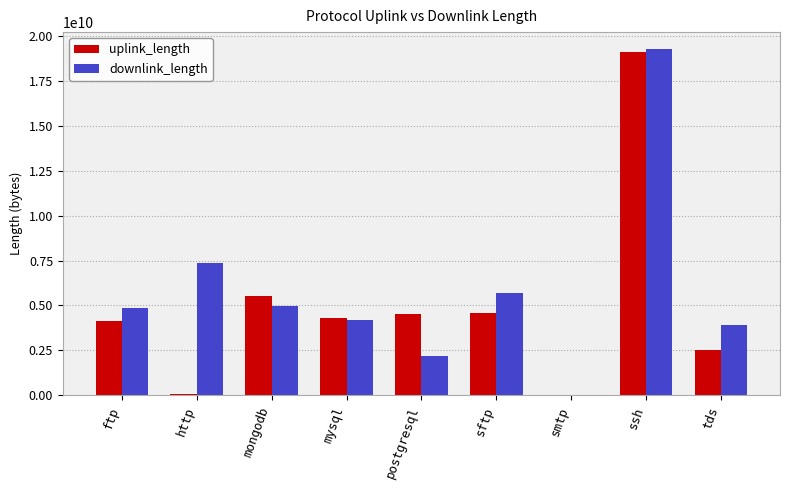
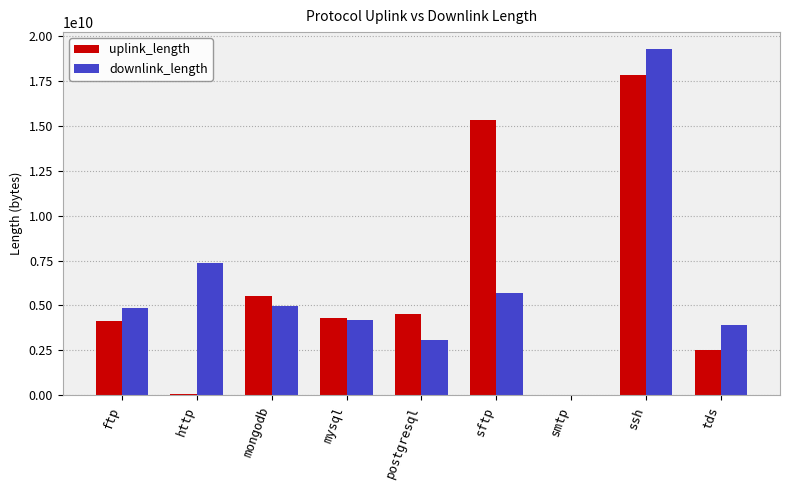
  {
    "uplink_length": {
      "ftp": 4100000000,
      "mongodb": 5600000000,
      "mysql": 4300000000,
      "postgresql": 4500000000,
-     "sftp": 4600000000,
-     "ssh": 19100000000,
+     "sftp": 15300000000,
+     "ssh": 17800000000,
      "tds": 2500000000
    },
    "downlink_length": {
      "ftp": 4900000000,
      "http": 7400000000,
      "mongodb": 5000000000,
      "mysql": 4200000000,
-     "postgresql": 2200000000,
+     "postgresql": 3100000000,
      "sftp": 5700000000,
      "ssh": 19200000000,
      "tds": 3900000000
    }
  }
